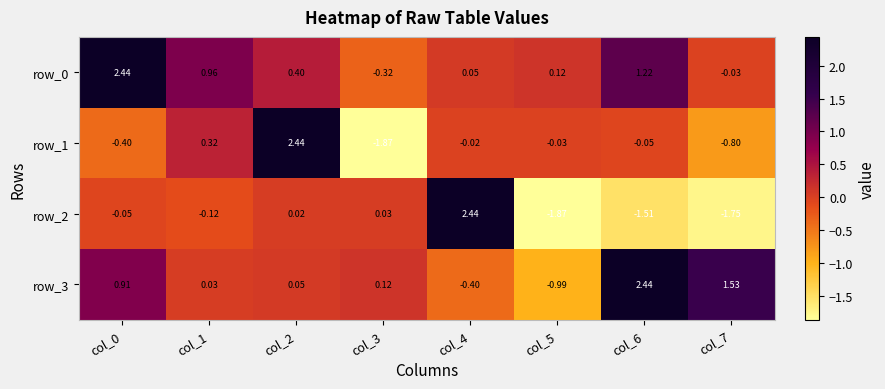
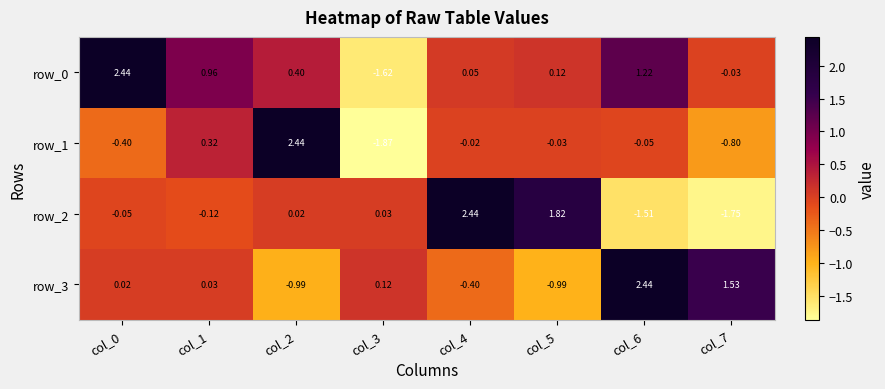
  {
    "row_0": {
      "col_0": 2.44,
      "col_1": 0.96,
      "col_2": 0.40,
-     "col_3": -0.32,
+     "col_3": -1.62,
      "col_4": 0.05,
      "col_5": 0.12,
      "col_6": 1.22,
      "col_7": -0.03
    },
    "row_1": {
      "col_0": -0.40,
      "col_1": 0.32,
      "col_2": 2.44,
      "col_3": -1.87,
      "col_4": -0.02,
      "col_5": -0.03,
      "col_6": -0.05,
      "col_7": -0.80
    },
    "row_2": {
      "col_0": -0.05,
      "col_1": -0.12,
      "col_2": 0.02,
      "col_3": 0.03,
      "col_4": 2.44,
-     "col_5": -1.87,
+     "col_5": 1.82,
      "col_6": -1.51,
      "col_7": -1.75
    },
    "row_3": {
-     "col_0": 0.91,
+     "col_0": 0.02,
      "col_1": 0.03,
-     "col_2": 0.05,
+     "col_2": -0.99,
      "col_3": 0.12,
      "col_4": -0.40,
      "col_5": -0.99,
      "col_6": 2.44,
      "col_7": 1.53
    }
  }
